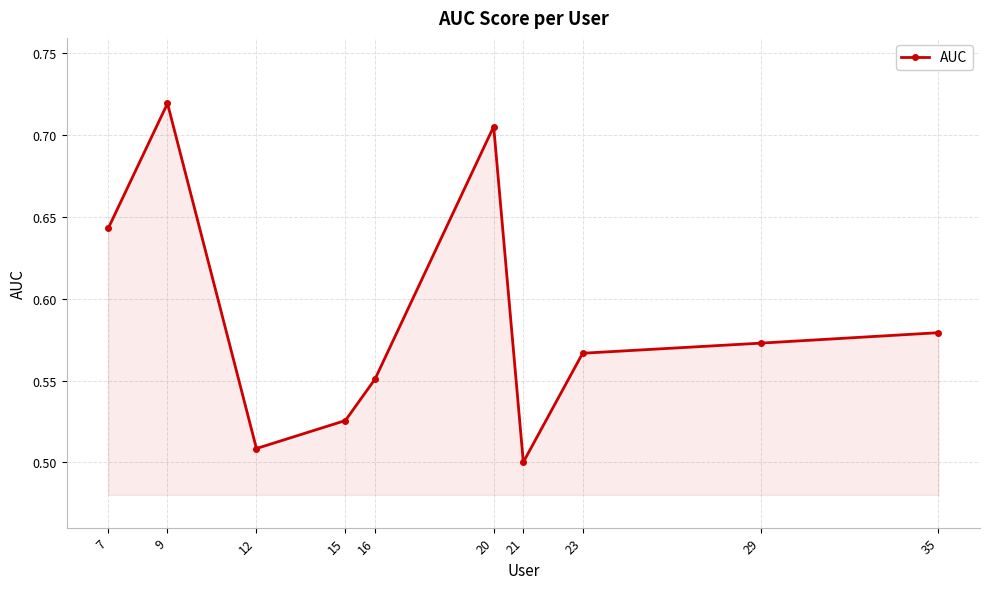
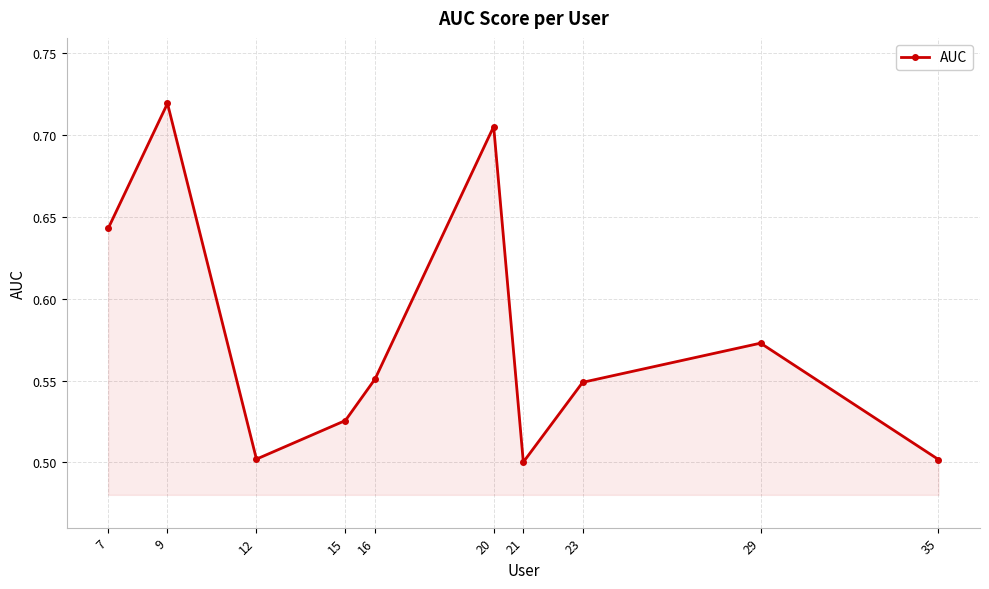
  {
    "7": 0.643,
    "9": 0.719,
-   "12": 0.508,
+   "12": 0.502,
    "15": 0.526,
    "16": 0.551,
    "20": 0.705,
    "21": 0.500,
-   "23": 0.567,
+   "23": 0.549,
    "29": 0.573,
-   "35": 0.579
+   "35": 0.502
  }
